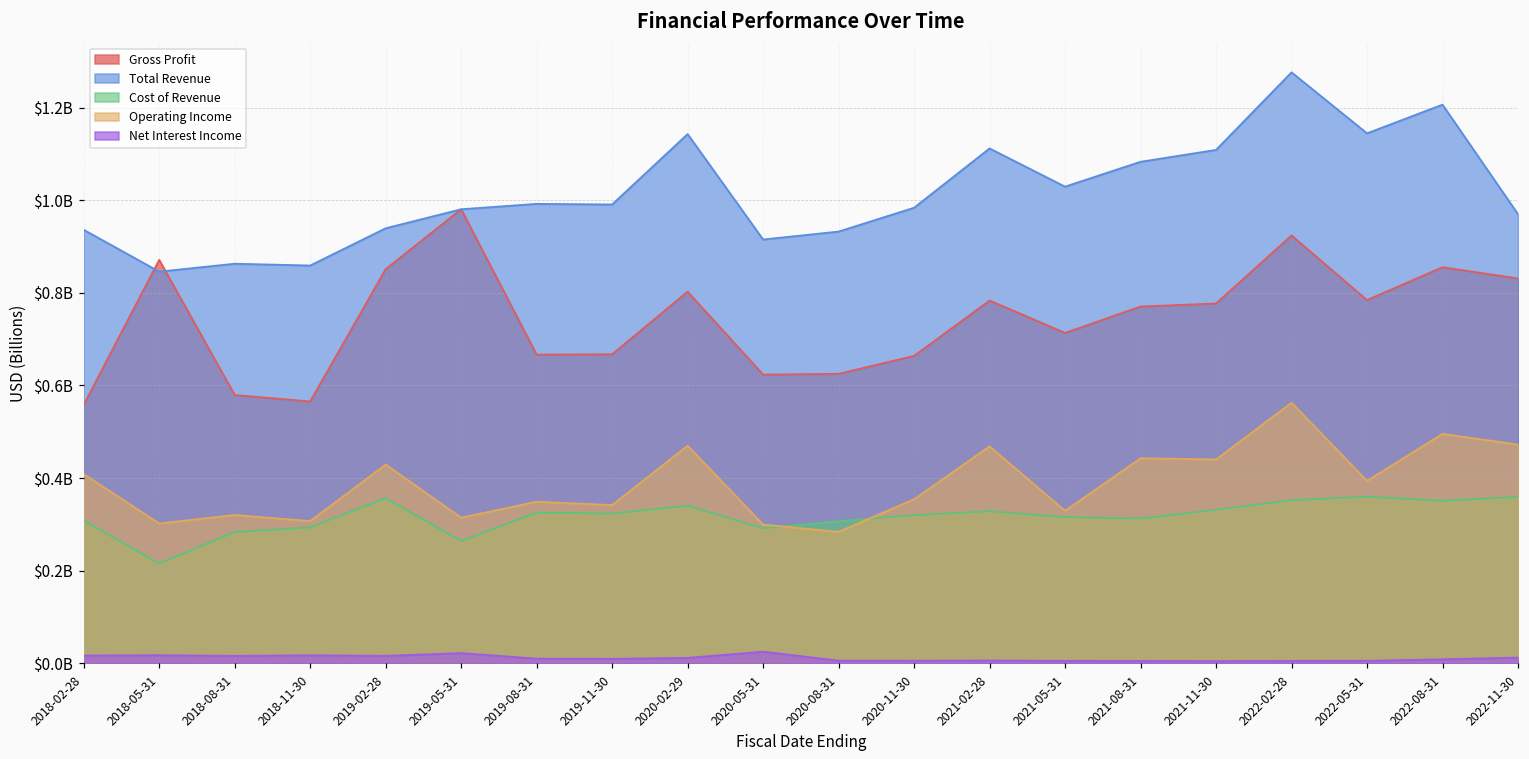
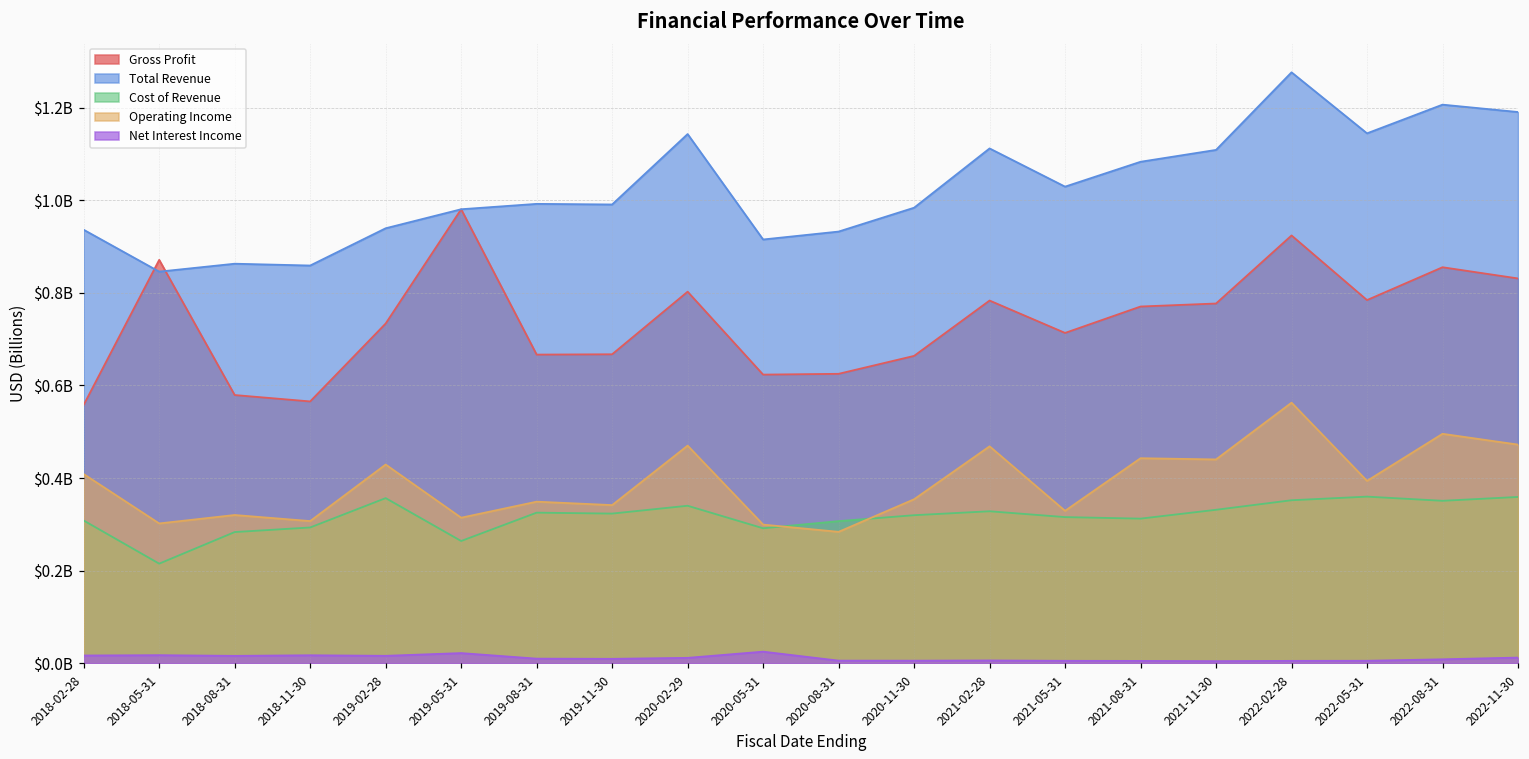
  {
    "Gross Profit": {
      "2018-02-28": "$560000000",
      "2018-05-31": "$870000000",
      "2018-08-31": "$580000000",
      "2018-11-30": "$570000000",
-     "2019-02-28": "$850000000",
+     "2019-02-28": "$730000000",
      "2019-08-31": "$670000000",
      "2019-11-30": "$670000000",
      "2020-02-29": "$800000000",
      "2020-05-31": "$620000000",
      "2020-08-31": "$630000000",
      "2020-11-30": "$660000000",
      "2021-02-28": "$780000000",
      "2021-05-31": "$710000000",
      "2021-08-31": "$770000000",
      "2021-11-30": "$780000000",
      "2022-02-28": "$920000000",
      "2022-05-31": "$780000000",
      "2022-08-31": "$860000000",
      "2022-11-30": "$830000000"
    },
    "Total Revenue": {
      "2018-02-28": "$940000000",
      "2018-05-31": "$850000000",
      "2018-08-31": "$860000000",
      "2018-11-30": "$860000000",
      "2019-02-28": "$940000000",
      "2019-08-31": "$990000000",
      "2019-11-30": "$990000000",
      "2020-02-29": "$1140000000",
      "2020-05-31": "$920000000",
      "2020-08-31": "$930000000",
      "2020-11-30": "$980000000",
      "2021-02-28": "$1110000000",
      "2021-05-31": "$1030000000",
      "2021-08-31": "$1080000000",
      "2021-11-30": "$1110000000",
      "2022-02-28": "$1280000000",
      "2022-05-31": "$1140000000",
      "2022-08-31": "$1210000000",
-     "2022-11-30": "$970000000"
+     "2022-11-30": "$1190000000"
    },
    "Cost of Revenue": {
      "2018-02-28": "$310000000",
      "2018-05-31": "$220000000",
      "2018-08-31": "$280000000",
      "2018-11-30": "$290000000",
      "2019-02-28": "$360000000",
      "2019-05-31": "$260000000",
      "2019-08-31": "$330000000",
      "2019-11-30": "$320000000",
      "2020-02-29": "$340000000",
      "2020-05-31": "$290000000",
      "2020-08-31": "$310000000",
      "2020-11-30": "$320000000",
      "2021-02-28": "$330000000",
      "2021-05-31": "$320000000",
      "2021-08-31": "$310000000",
      "2021-11-30": "$330000000",
      "2022-02-28": "$350000000",
      "2022-05-31": "$360000000",
      "2022-08-31": "$350000000",
      "2022-11-30": "$360000000"
    },
    "Operating Income": {
      "2018-02-28": "$410000000",
      "2018-05-31": "$300000000",
      "2018-08-31": "$320000000",
      "2018-11-30": "$310000000",
      "2019-02-28": "$430000000",
      "2019-05-31": "$310000000",
      "2019-08-31": "$350000000",
      "2019-11-30": "$340000000",
      "2020-02-29": "$470000000",
      "2020-05-31": "$300000000",
      "2020-08-31": "$280000000",
      "2020-11-30": "$350000000",
      "2021-02-28": "$470000000",
      "2021-05-31": "$330000000",
      "2021-08-31": "$440000000",
      "2021-11-30": "$440000000",
      "2022-02-28": "$560000000",
      "2022-05-31": "$390000000",
      "2022-08-31": "$500000000",
      "2022-11-30": "$470000000"
    },
    "Net Interest Income": {
      "2018-02-28": "$20000000",
      "2018-05-31": "$20000000",
      "2018-08-31": "$20000000",
      "2018-11-30": "$20000000",
      "2019-02-28": "$20000000",
      "2019-05-31": "$20000000",
      "2019-08-31": "$10000000",
      "2019-11-30": "$10000000",
      "2020-02-29": "$10000000",
      "2020-05-31": "$30000000",
      "2020-08-31": "$10000000",
      "2020-11-30": "$10000000",
      "2021-02-28": "$10000000",
      "2021-05-31": "$10000000",
      "2021-08-31": "$10000000",
      "2021-11-30": "$0",
      "2022-02-28": "$10000000",
      "2022-05-31": "$10000000",
      "2022-08-31": "$10000000",
      "2022-11-30": "$10000000"
    }
  }
